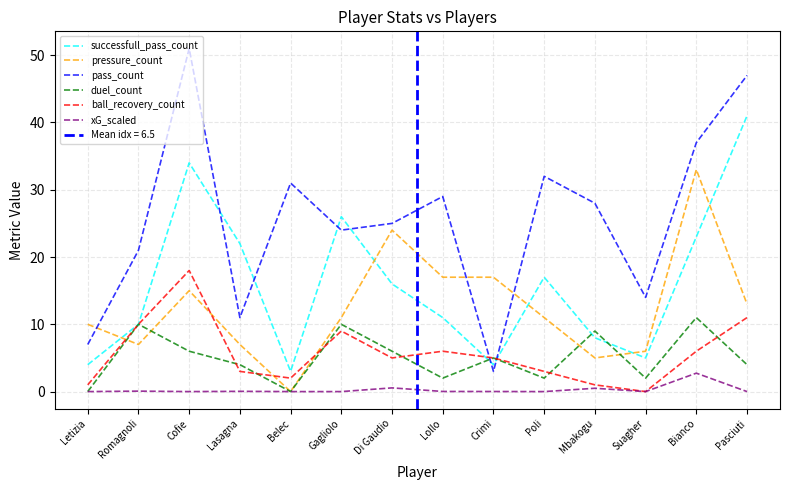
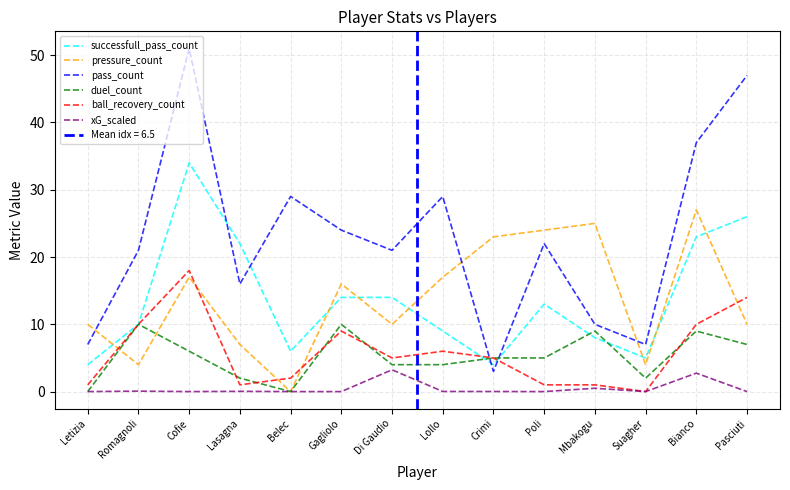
  {
    "successfull_pass_count": {
      "Letizia": 4,
      "Cofie": 34,
      "Lasagna": 22,
-     "Belec": 3,
-     "Gagliolo": 26,
-     "Di Gaudio": 16,
-     "Lollo": 11,
+     "Belec": 6,
+     "Gagliolo": 14,
+     "Di Gaudio": 14,
+     "Lollo": 9,
      "Crimi": 4,
-     "Poli": 17,
+     "Poli": 13,
      "Mbakogu": 8,
      "Suagher": 5,
      "Bianco": 23,
-     "Pasciuti": 41
+     "Pasciuti": 26
    },
    "pressure_count": {
      "Letizia": 10,
-     "Romagnoli": 7,
-     "Cofie": 15,
+     "Romagnoli": 4,
+     "Cofie": 17,
      "Lasagna": 7,
-     "Gagliolo": 11,
-     "Di Gaudio": 24,
+     "Gagliolo": 16,
+     "Di Gaudio": 10,
      "Lollo": 17,
-     "Crimi": 17,
-     "Poli": 11,
-     "Mbakogu": 5,
-     "Suagher": 6,
-     "Bianco": 33,
-     "Pasciuti": 13
+     "Crimi": 23,
+     "Poli": 24,
+     "Mbakogu": 25,
+     "Suagher": 4,
+     "Bianco": 27,
+     "Pasciuti": 10
    },
    "pass_count": {
      "Letizia": 7,
      "Romagnoli": 21,
-     "Lasagna": 11,
-     "Belec": 31,
+     "Lasagna": 16,
+     "Belec": 29,
      "Gagliolo": 24,
-     "Di Gaudio": 25,
+     "Di Gaudio": 21,
      "Lollo": 29,
      "Crimi": 3,
-     "Poli": 32,
-     "Mbakogu": 28,
-     "Suagher": 14,
+     "Poli": 22,
+     "Mbakogu": 10,
+     "Suagher": 7,
      "Bianco": 37,
      "Pasciuti": 47
    },
    "duel_count": {
      "Cofie": 6,
-     "Lasagna": 4,
+     "Lasagna": 2,
      "Gagliolo": 10,
-     "Di Gaudio": 6,
-     "Lollo": 2,
-     "Poli": 2,
+     "Di Gaudio": 4,
+     "Lollo": 4,
+     "Poli": 5,
      "Mbakogu": 9,
      "Suagher": 2,
-     "Bianco": 11,
-     "Pasciuti": 4
+     "Bianco": 9,
+     "Pasciuti": 7
    },
    "ball_recovery_count": {
      "Letizia": 1,
      "Cofie": 18,
-     "Lasagna": 3,
+     "Lasagna": 1,
      "Belec": 2,
      "Gagliolo": 9,
      "Di Gaudio": 5,
      "Lollo": 6,
-     "Poli": 3,
+     "Poli": 1,
      "Mbakogu": 1,
-     "Bianco": 6,
-     "Pasciuti": 11
+     "Bianco": 10,
+     "Pasciuti": 14
    },
    "xG_scaled": {
      "Romagnoli": 0,
      "Cofie": 0,
      "Lasagna": 0,
      "Gagliolo": 0,
-     "Di Gaudio": 1,
+     "Di Gaudio": 3,
      "Lollo": 0,
      "Crimi": 0,
      "Poli": 0,
      "Mbakogu": 0,
      "Bianco": 3,
      "Pasciuti": 0
    }
  }
